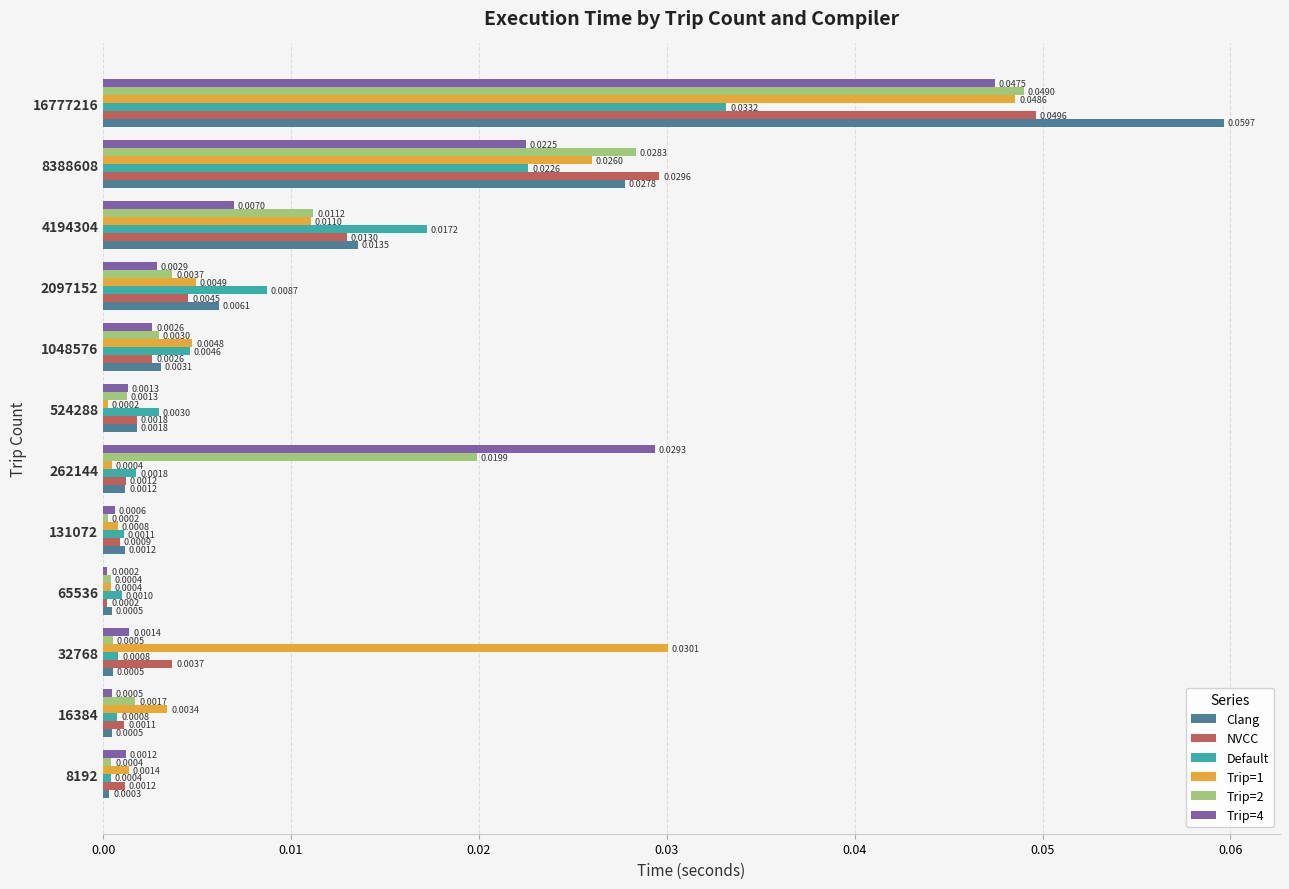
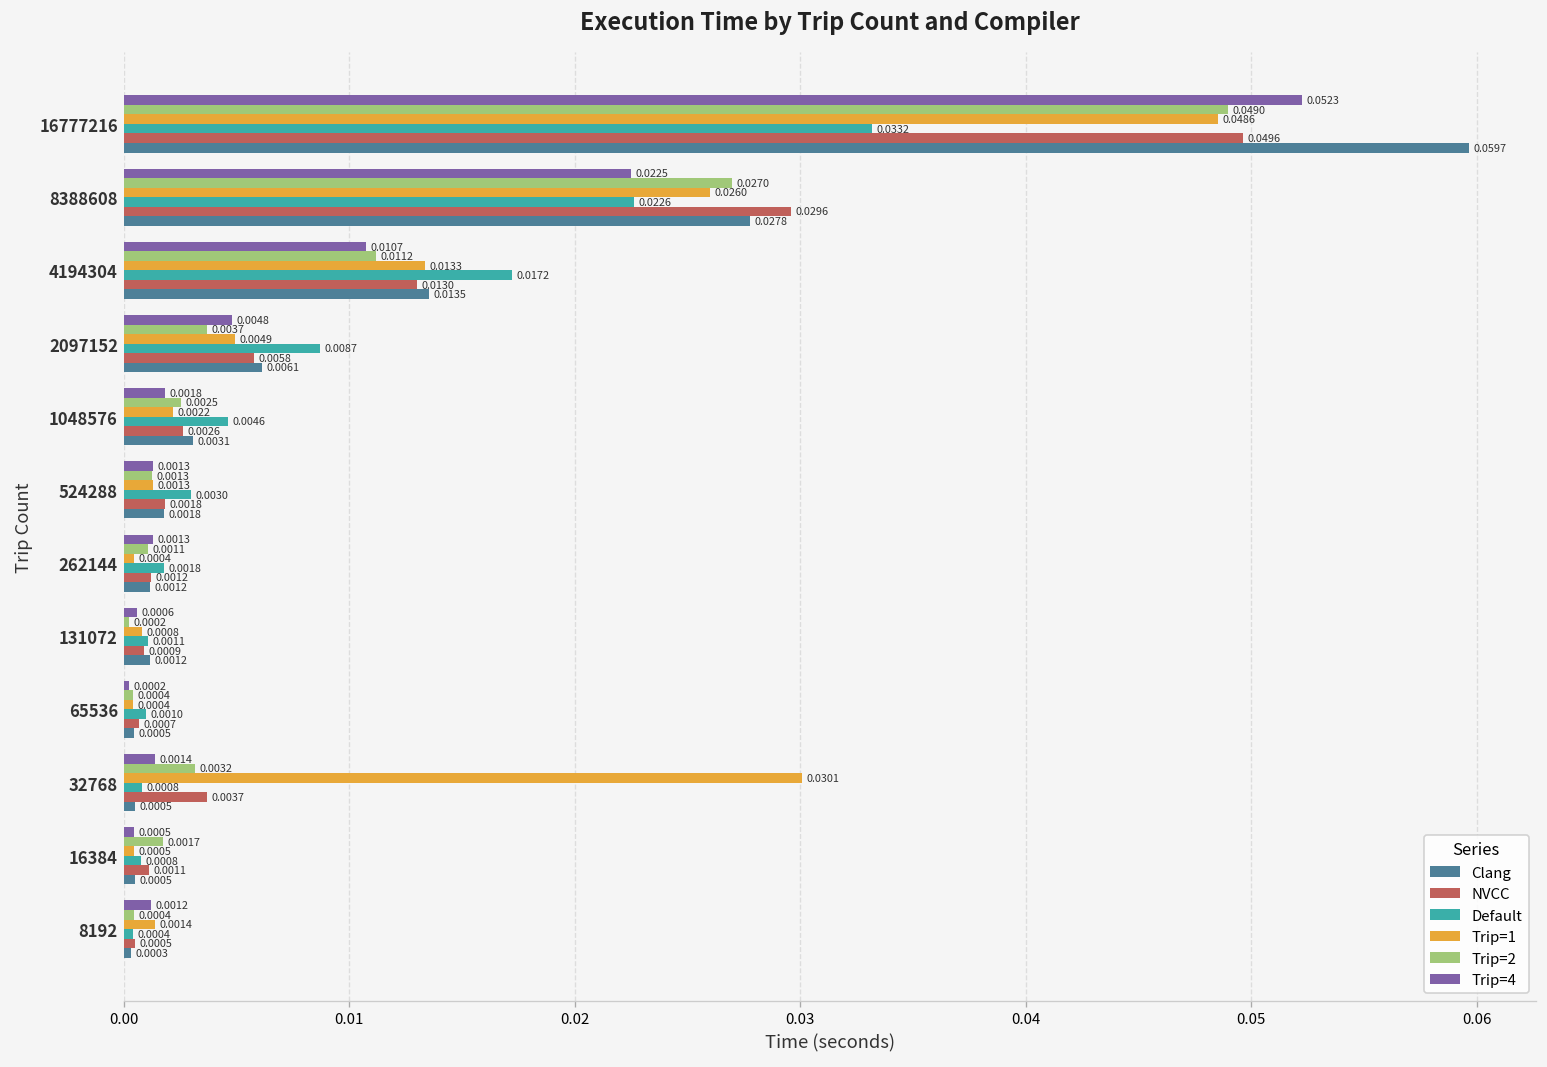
  {
    "NVCC": {
      "16777216": 0.0496,
      "8388608": 0.0296,
      "4194304": 0.0130,
-     "2097152": 0.0045,
+     "2097152": 0.0058,
      "1048576": 0.0026,
      "524288": 0.0018,
      "262144": 0.0012,
      "131072": 0.0009,
-     "65536": 0.0002,
+     "65536": 0.0007,
      "32768": 0.0037,
      "16384": 0.0011,
-     "8192": 0.0012
+     "8192": 0.0005
    },
    "Trip=1": {
      "16777216": 0.0486,
      "8388608": 0.0260,
-     "4194304": 0.0110,
+     "4194304": 0.0133,
      "2097152": 0.0049,
-     "1048576": 0.0048,
-     "524288": 0.0002,
+     "1048576": 0.0022,
+     "524288": 0.0013,
      "262144": 0.0004,
      "131072": 0.0008,
      "65536": 0.0004,
      "32768": 0.0301,
-     "16384": 0.0034,
+     "16384": 0.0005,
      "8192": 0.0014
    },
    "Trip=2": {
      "16777216": 0.0490,
-     "8388608": 0.0283,
+     "8388608": 0.0270,
      "4194304": 0.0112,
      "2097152": 0.0037,
-     "1048576": 0.0030,
+     "1048576": 0.0025,
      "524288": 0.0013,
-     "262144": 0.0199,
+     "262144": 0.0011,
      "131072": 0.0002,
      "65536": 0.0004,
-     "32768": 0.0005,
+     "32768": 0.0032,
      "16384": 0.0017,
      "8192": 0.0004
    },
    "Trip=4": {
-     "16777216": 0.0475,
+     "16777216": 0.0523,
      "8388608": 0.0225,
-     "4194304": 0.0070,
-     "2097152": 0.0029,
-     "1048576": 0.0026,
+     "4194304": 0.0107,
+     "2097152": 0.0048,
+     "1048576": 0.0018,
      "524288": 0.0013,
-     "262144": 0.0293,
+     "262144": 0.0013,
      "131072": 0.0006,
      "65536": 0.0002,
      "32768": 0.0014,
      "16384": 0.0005,
      "8192": 0.0012
    }
  }
